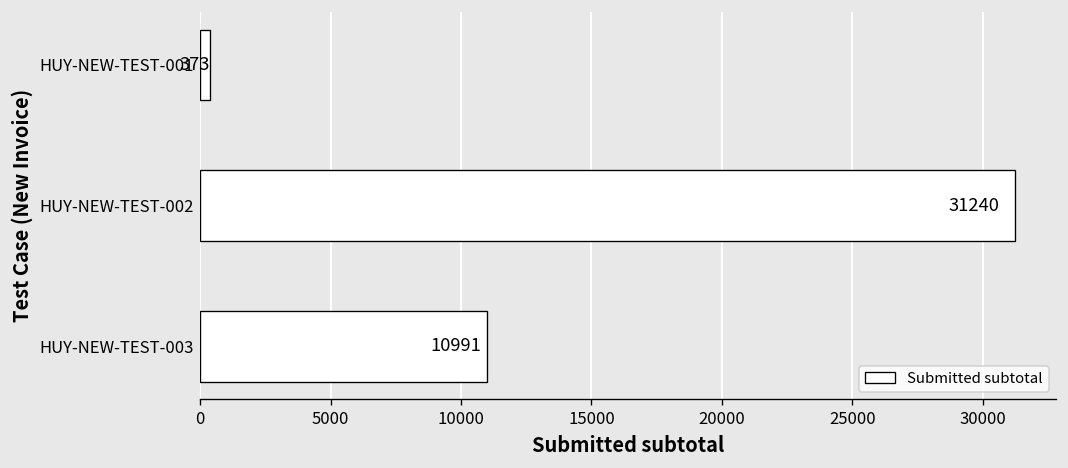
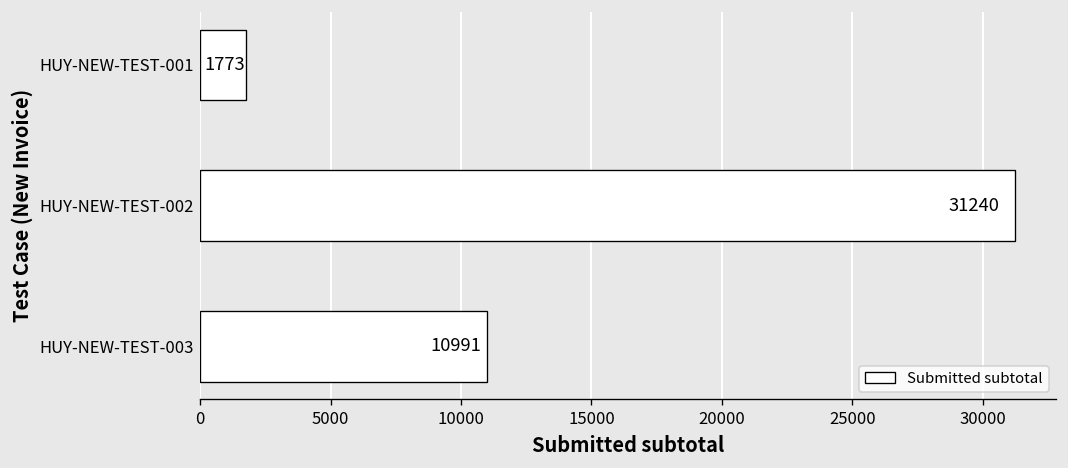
  {
-   "HUY-NEW-TEST-001": 373,
+   "HUY-NEW-TEST-001": 1773,
    "HUY-NEW-TEST-002": 31240,
    "HUY-NEW-TEST-003": 10991
  }
